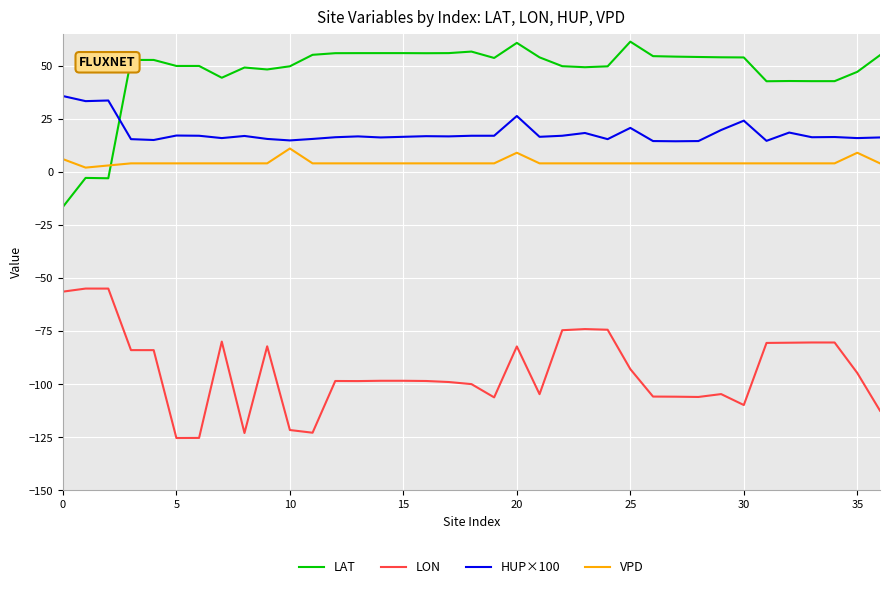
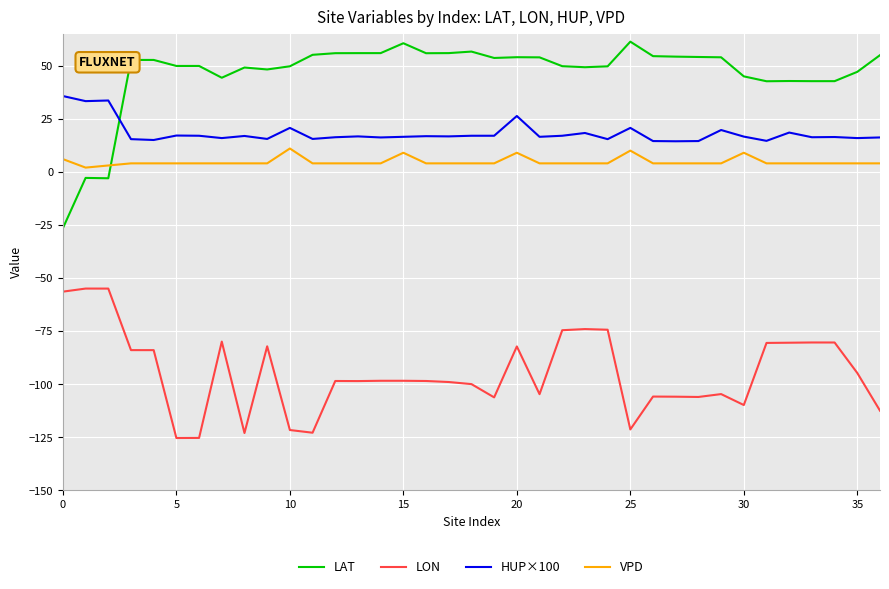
  {
    "LAT": {
-     "0": -16,
+     "0": -27,
      "5": 50,
      "10": 50,
-     "15": 56,
-     "20": 61,
+     "15": 61,
+     "20": 54,
      "25": 61,
-     "30": 54,
+     "30": 45,
      "35": 47
    },
    "LON": {
      "0": -56,
      "5": -125,
      "10": -122,
      "15": -98,
      "20": -82,
-     "25": -93,
+     "25": -121,
      "30": -110,
      "35": -95
    },
    "HUP×100": {
      "0": 36,
      "5": 17,
-     "10": 15,
+     "10": 21,
      "15": 17,
      "20": 26,
      "25": 21,
-     "30": 24,
+     "30": 17,
      "35": 16
    },
    "VPD": {
      "0": 6,
      "5": 4,
      "10": 11,
-     "15": 4,
+     "15": 9,
      "20": 9,
-     "25": 4,
-     "30": 4,
-     "35": 9
+     "25": 10,
+     "30": 9,
+     "35": 4
    }
  }
